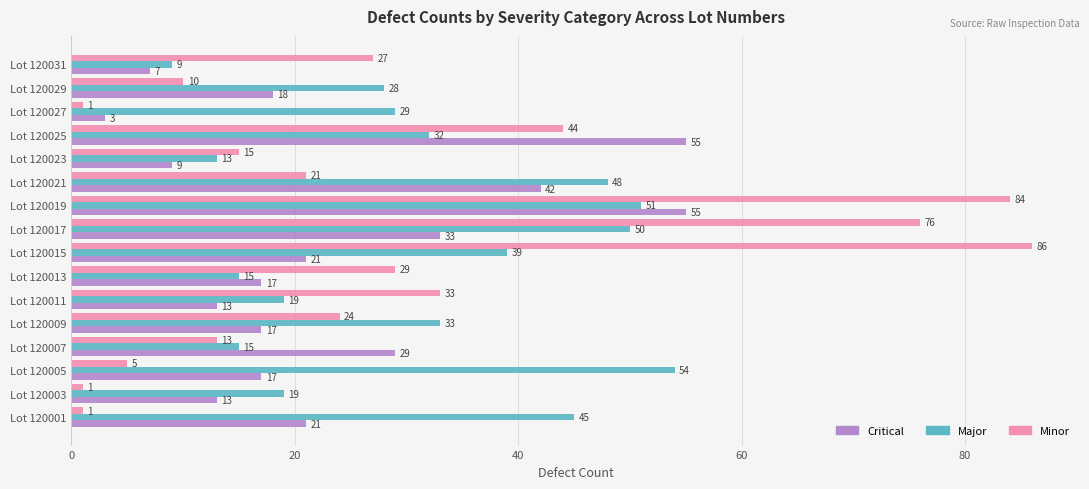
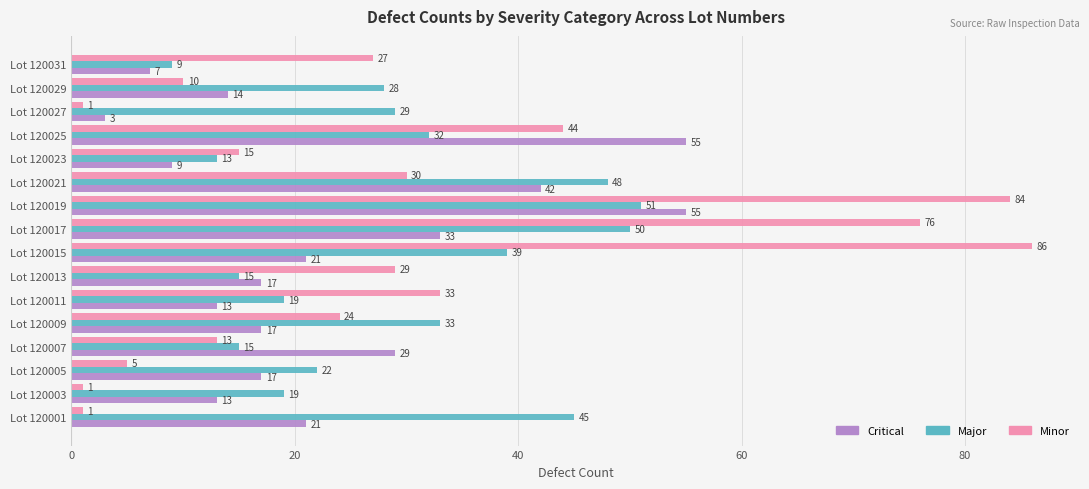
  {
    "Critical": {
      "Lot 120031": 7,
-     "Lot 120029": 18,
+     "Lot 120029": 14,
      "Lot 120027": 3,
      "Lot 120025": 55,
      "Lot 120023": 9,
      "Lot 120021": 42,
      "Lot 120019": 55,
      "Lot 120017": 33,
      "Lot 120015": 21,
      "Lot 120013": 17,
      "Lot 120011": 13,
      "Lot 120009": 17,
      "Lot 120007": 29,
      "Lot 120005": 17,
      "Lot 120003": 13,
      "Lot 120001": 21
    },
    "Major": {
      "Lot 120031": 9,
      "Lot 120029": 28,
      "Lot 120027": 29,
      "Lot 120025": 32,
      "Lot 120023": 13,
      "Lot 120021": 48,
      "Lot 120019": 51,
      "Lot 120017": 50,
      "Lot 120015": 39,
      "Lot 120013": 15,
      "Lot 120011": 19,
      "Lot 120009": 33,
      "Lot 120007": 15,
-     "Lot 120005": 54,
+     "Lot 120005": 22,
      "Lot 120003": 19,
      "Lot 120001": 45
    },
    "Minor": {
      "Lot 120031": 27,
      "Lot 120029": 10,
      "Lot 120027": 1,
      "Lot 120025": 44,
      "Lot 120023": 15,
-     "Lot 120021": 21,
+     "Lot 120021": 30,
      "Lot 120019": 84,
      "Lot 120017": 76,
      "Lot 120015": 86,
      "Lot 120013": 29,
      "Lot 120011": 33,
      "Lot 120009": 24,
      "Lot 120007": 13,
      "Lot 120005": 5,
      "Lot 120003": 1,
      "Lot 120001": 1
    }
  }
